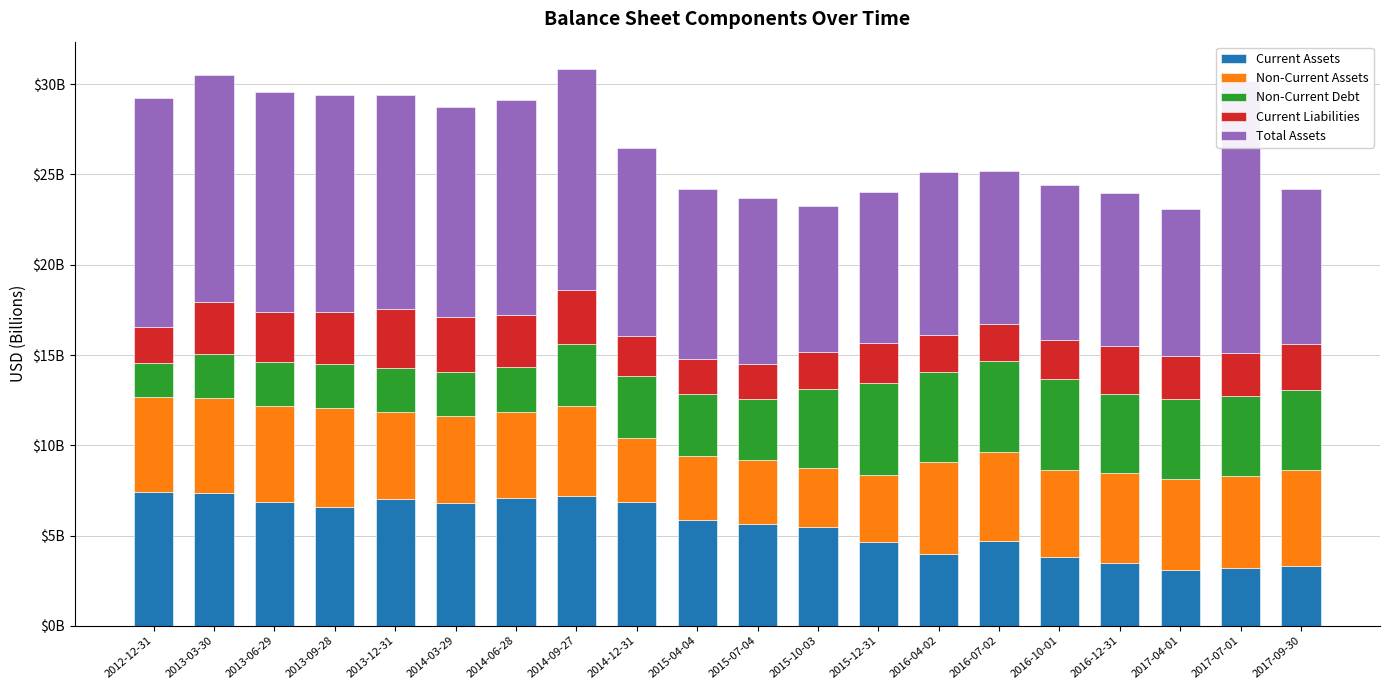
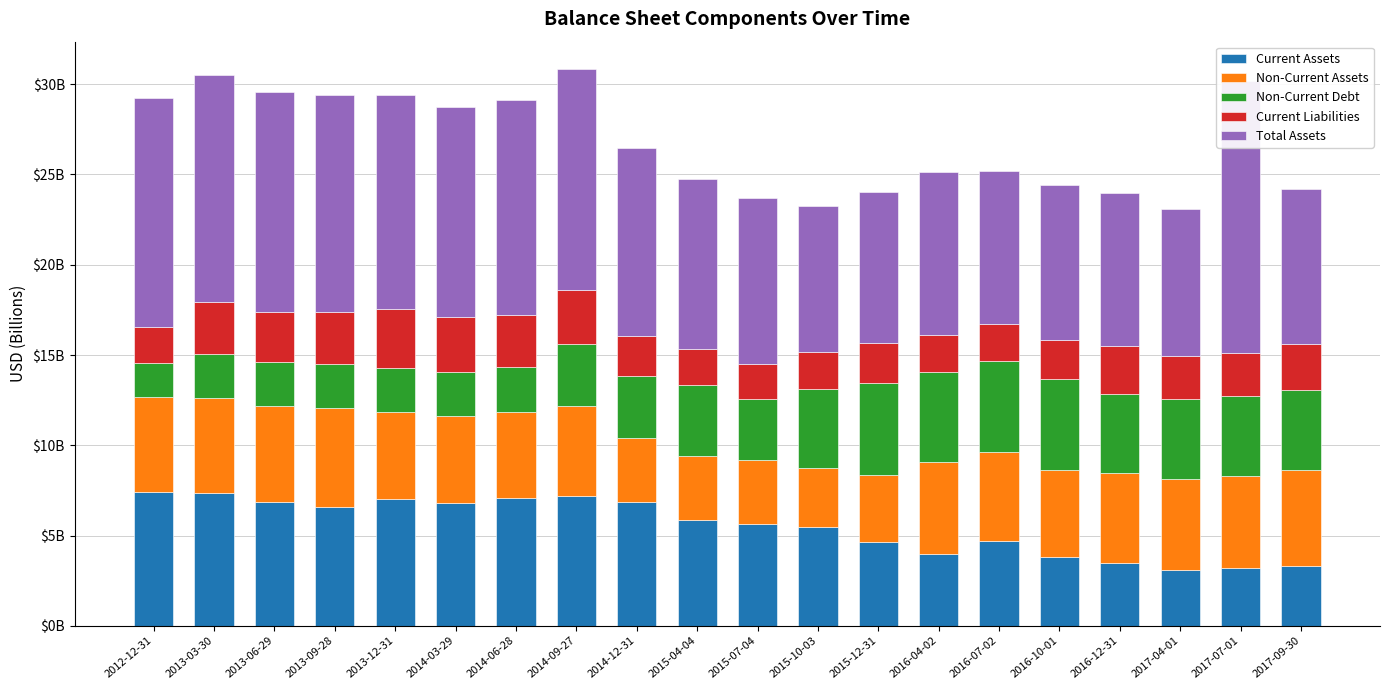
  {
    "Current Assets": {
      "2012-12-31": "$7400000000",
      "2013-03-30": "$7400000000",
      "2013-06-29": "$6800000000",
      "2013-09-28": "$6600000000",
      "2013-12-31": "$7000000000",
      "2014-03-29": "$6800000000",
      "2014-06-28": "$7100000000",
      "2014-09-27": "$7200000000",
      "2014-12-31": "$6900000000",
      "2015-04-04": "$5900000000",
      "2015-07-04": "$5600000000",
      "2015-10-03": "$5500000000",
      "2015-12-31": "$4600000000",
      "2016-04-02": "$4000000000",
      "2016-07-02": "$4700000000",
      "2016-10-01": "$3800000000",
      "2016-12-31": "$3500000000",
      "2017-04-01": "$3100000000",
      "2017-07-01": "$3200000000",
      "2017-09-30": "$3300000000"
    },
    "Non-Current Assets": {
      "2012-12-31": "$5300000000",
      "2013-03-30": "$5200000000",
      "2013-06-29": "$5300000000",
      "2013-09-28": "$5500000000",
      "2013-12-31": "$4800000000",
      "2014-03-29": "$4800000000",
      "2014-06-28": "$4800000000",
      "2014-09-27": "$5000000000",
      "2014-12-31": "$3500000000",
      "2015-04-04": "$3500000000",
      "2015-07-04": "$3500000000",
      "2015-10-03": "$3300000000",
      "2015-12-31": "$3700000000",
      "2016-04-02": "$5000000000",
      "2016-07-02": "$4900000000",
      "2016-10-01": "$4800000000",
      "2016-12-31": "$5000000000",
      "2017-04-01": "$5100000000",
      "2017-07-01": "$5100000000",
      "2017-09-30": "$5300000000"
    },
    "Non-Current Debt": {
      "2012-12-31": "$1900000000",
      "2013-03-30": "$2400000000",
      "2013-06-29": "$2500000000",
      "2013-09-28": "$2500000000",
      "2013-12-31": "$2500000000",
      "2014-03-29": "$2500000000",
      "2014-06-28": "$2400000000",
      "2014-09-27": "$3400000000",
      "2014-12-31": "$3400000000",
-     "2015-04-04": "$3400000000",
+     "2015-04-04": "$3900000000",
      "2015-07-04": "$3400000000",
      "2015-10-03": "$4400000000",
      "2015-12-31": "$5100000000",
      "2016-04-02": "$5000000000",
      "2016-07-02": "$5000000000",
      "2016-10-01": "$5000000000",
      "2016-12-31": "$4400000000",
      "2017-04-01": "$4400000000",
      "2017-07-01": "$4400000000",
      "2017-09-30": "$4400000000"
    },
    "Current Liabilities": {
      "2012-12-31": "$2000000000",
      "2013-03-30": "$2900000000",
      "2013-06-29": "$2800000000",
      "2013-09-28": "$2800000000",
      "2013-12-31": "$3200000000",
      "2014-03-29": "$3000000000",
      "2014-06-28": "$2900000000",
      "2014-09-27": "$3000000000",
      "2014-12-31": "$2200000000",
      "2015-04-04": "$2000000000",
      "2015-07-04": "$2000000000",
      "2015-10-03": "$2000000000",
      "2015-12-31": "$2200000000",
      "2016-04-02": "$2000000000",
      "2016-07-02": "$2000000000",
      "2016-10-01": "$2200000000",
      "2016-12-31": "$2700000000",
      "2017-04-01": "$2400000000",
      "2017-07-01": "$2400000000",
      "2017-09-30": "$2600000000"
    },
    "Total Assets": {
      "2012-12-31": "$12700000000",
      "2013-03-30": "$12600000000",
      "2013-06-29": "$12200000000",
      "2013-09-28": "$12100000000",
      "2013-12-31": "$11900000000",
      "2014-03-29": "$11600000000",
      "2014-06-28": "$11900000000",
      "2014-09-27": "$12200000000",
      "2014-12-31": "$10400000000",
      "2015-04-04": "$9400000000",
      "2015-07-04": "$9200000000",
      "2015-10-03": "$8100000000",
      "2015-12-31": "$8300000000",
      "2016-04-02": "$9000000000",
      "2016-07-02": "$8500000000",
      "2016-10-01": "$8600000000",
      "2016-12-31": "$8500000000",
      "2017-04-01": "$8100000000",
      "2017-09-30": "$8600000000"
    }
  }
